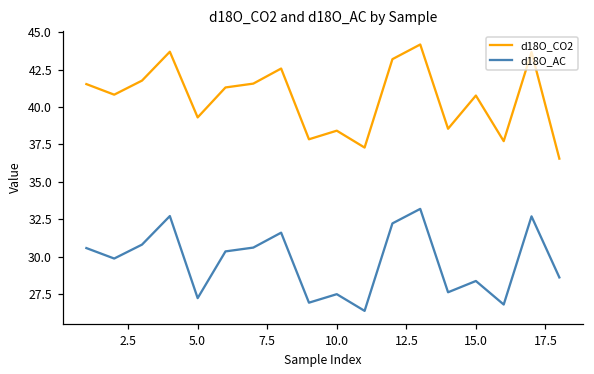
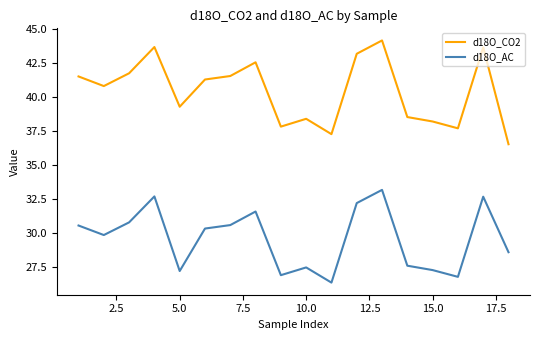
  {
    "d18O_CO2": {
      "5.0": 39.3,
      "10.0": 38.4,
-     "15.0": 40.8
+     "15.0": 38.2
    },
    "d18O_AC": {
      "5.0": 27.2,
      "10.0": 27.5,
-     "15.0": 28.4
+     "15.0": 27.3
    }
  }
